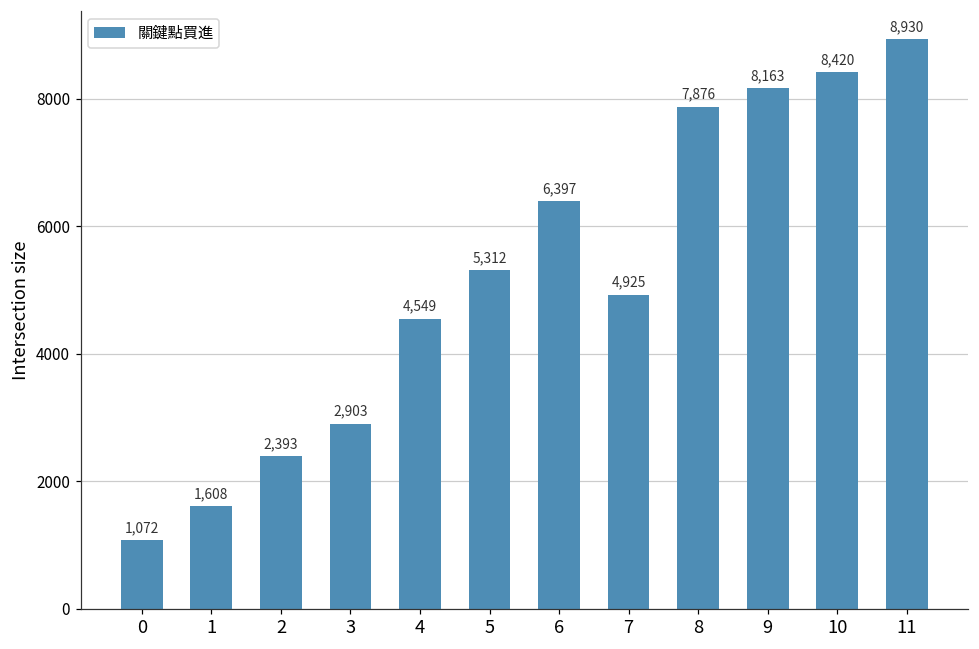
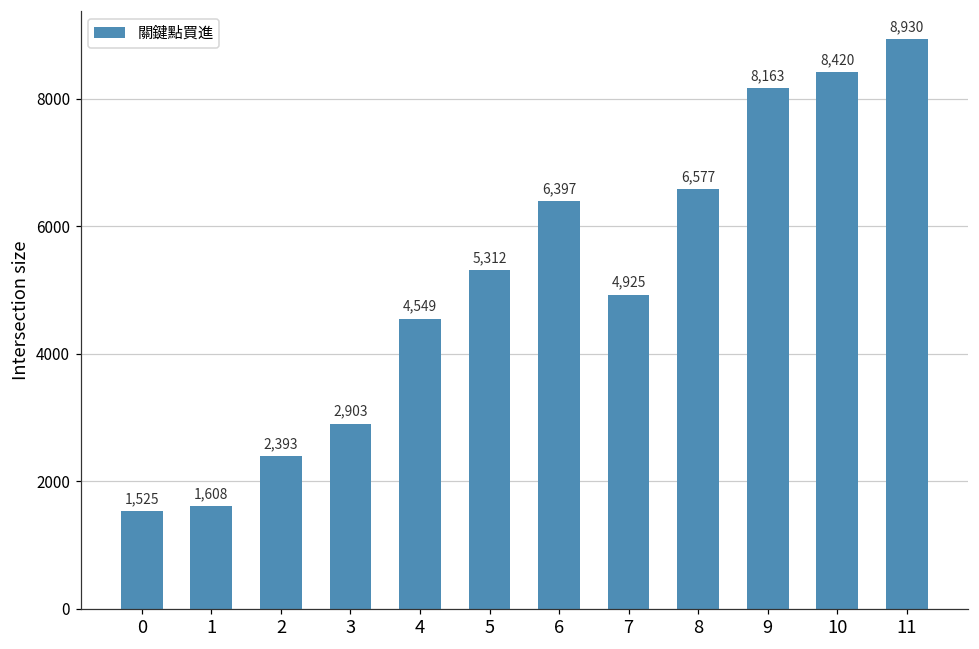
  {
-   "0": "1,072",
+   "0": "1,525",
    "1": "1,608",
    "2": "2,393",
    "3": "2,903",
    "4": "4,549",
    "5": "5,312",
    "6": "6,397",
    "7": "4,925",
-   "8": "7,876",
+   "8": "6,577",
    "9": "8,163",
    "10": "8,420",
    "11": "8,930"
  }
